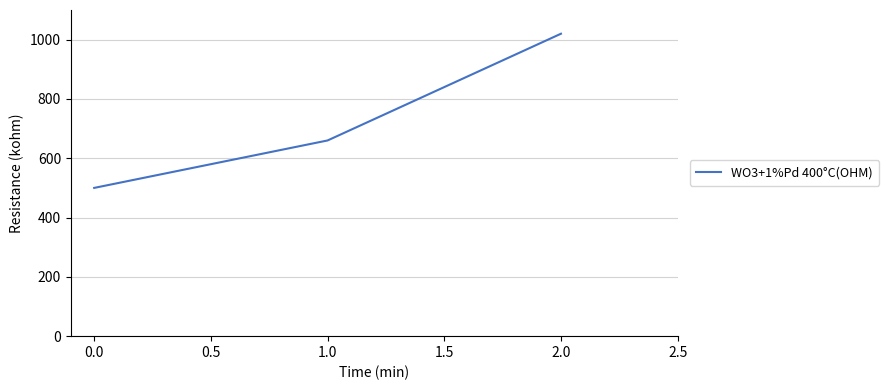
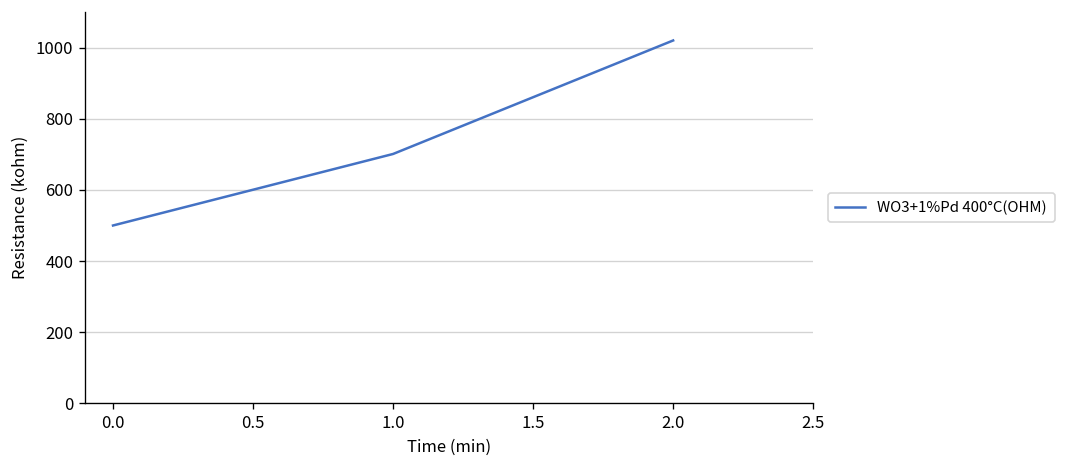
  {
    "0.0": 500,
-   "1.0": 660,
+   "1.0": 700,
    "2.0": 1020
  }
